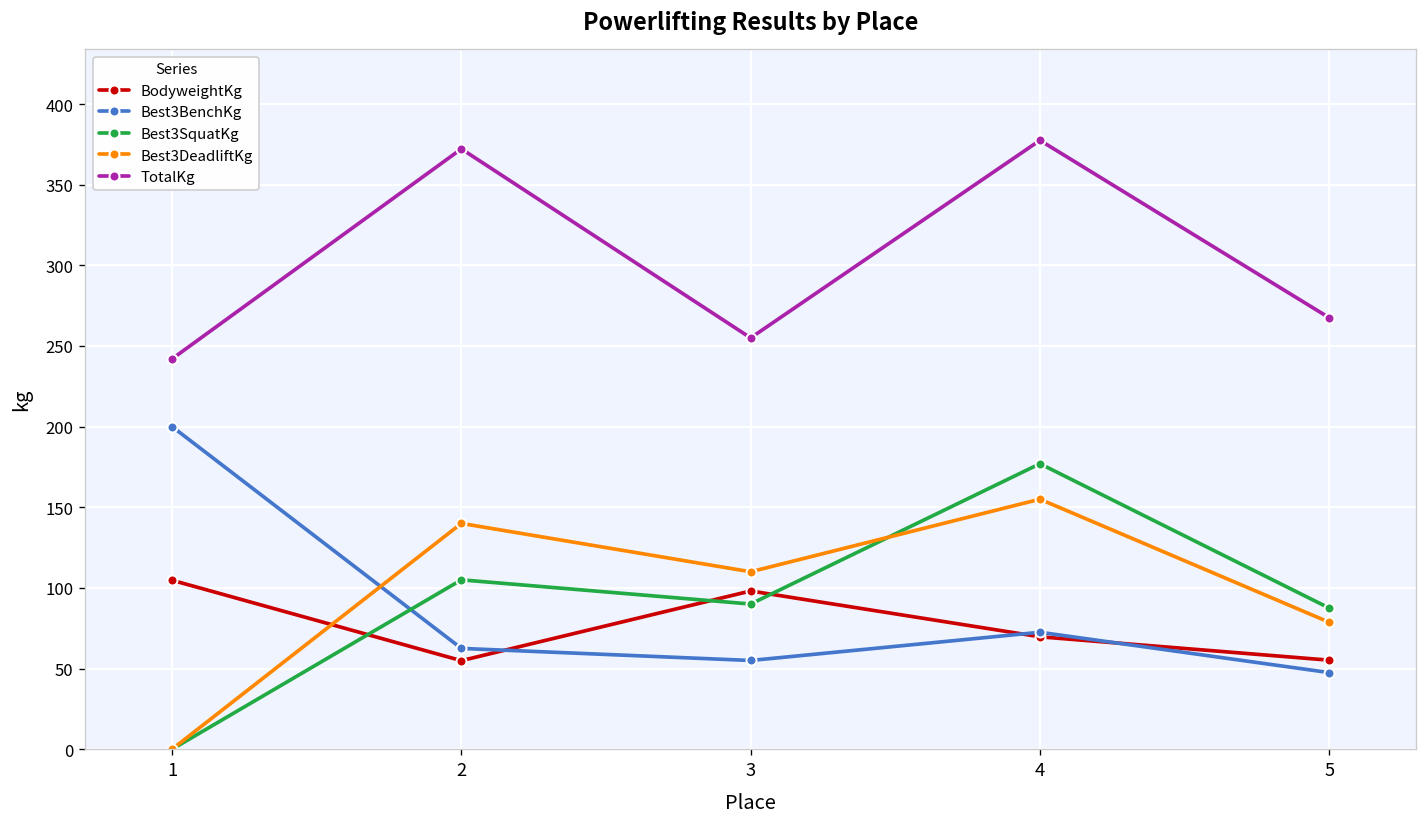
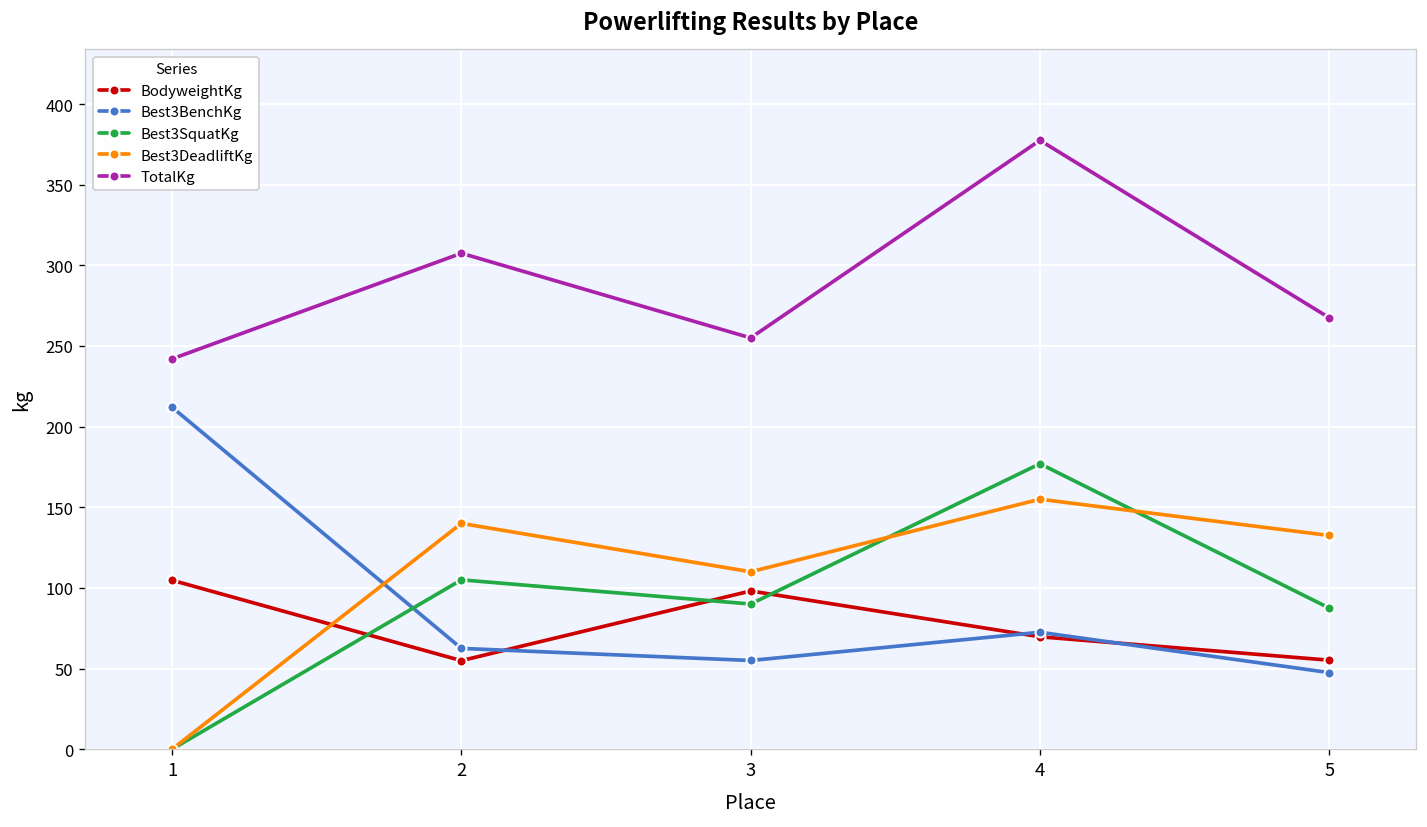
  {
    "BodyweightKg": {
      "1": 105,
      "2": 55,
      "3": 98,
      "4": 70,
      "5": 55
    },
    "Best3BenchKg": {
-     "1": 200,
+     "1": 212,
      "2": 63,
      "3": 55,
      "4": 73,
      "5": 48
    },
    "Best3SquatKg": {
      "2": 105,
      "3": 90,
      "4": 177,
      "5": 88
    },
    "Best3DeadliftKg": {
      "2": 140,
      "3": 110,
      "4": 155,
-     "5": 79
+     "5": 133
    },
    "TotalKg": {
      "1": 242,
-     "2": 372,
+     "2": 308,
      "3": 255,
      "4": 378,
      "5": 268
    }
  }
